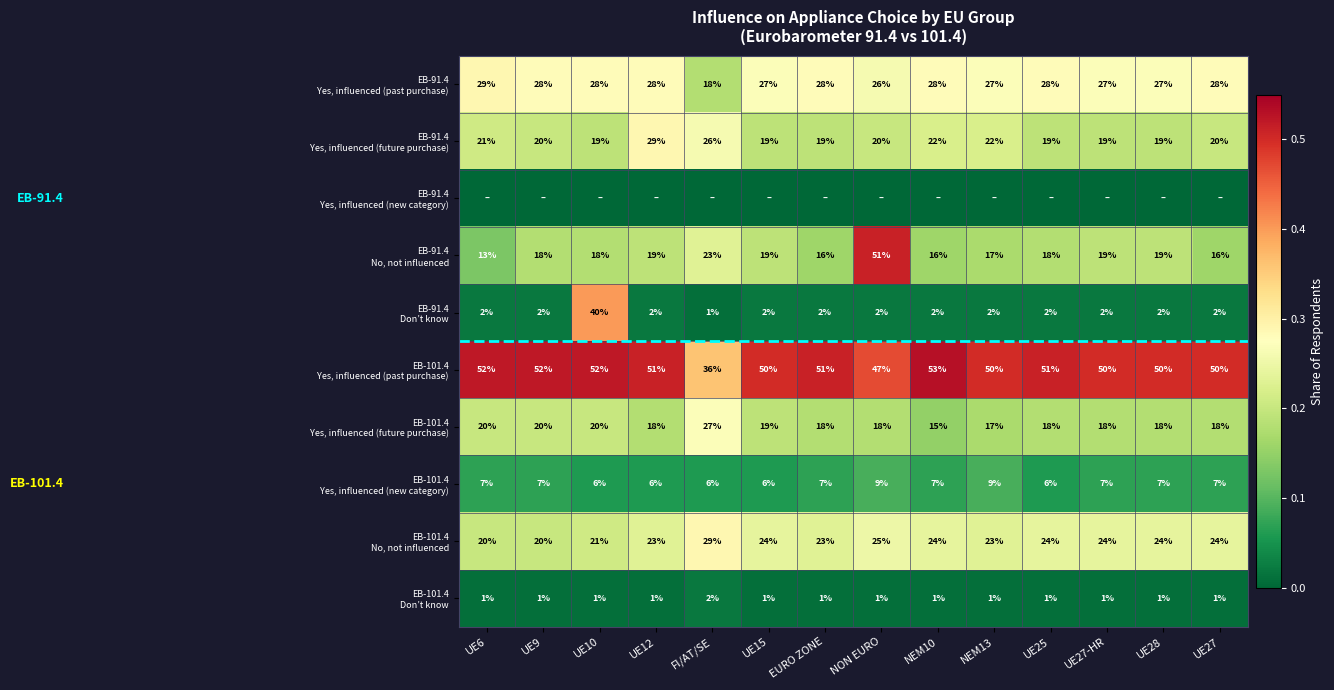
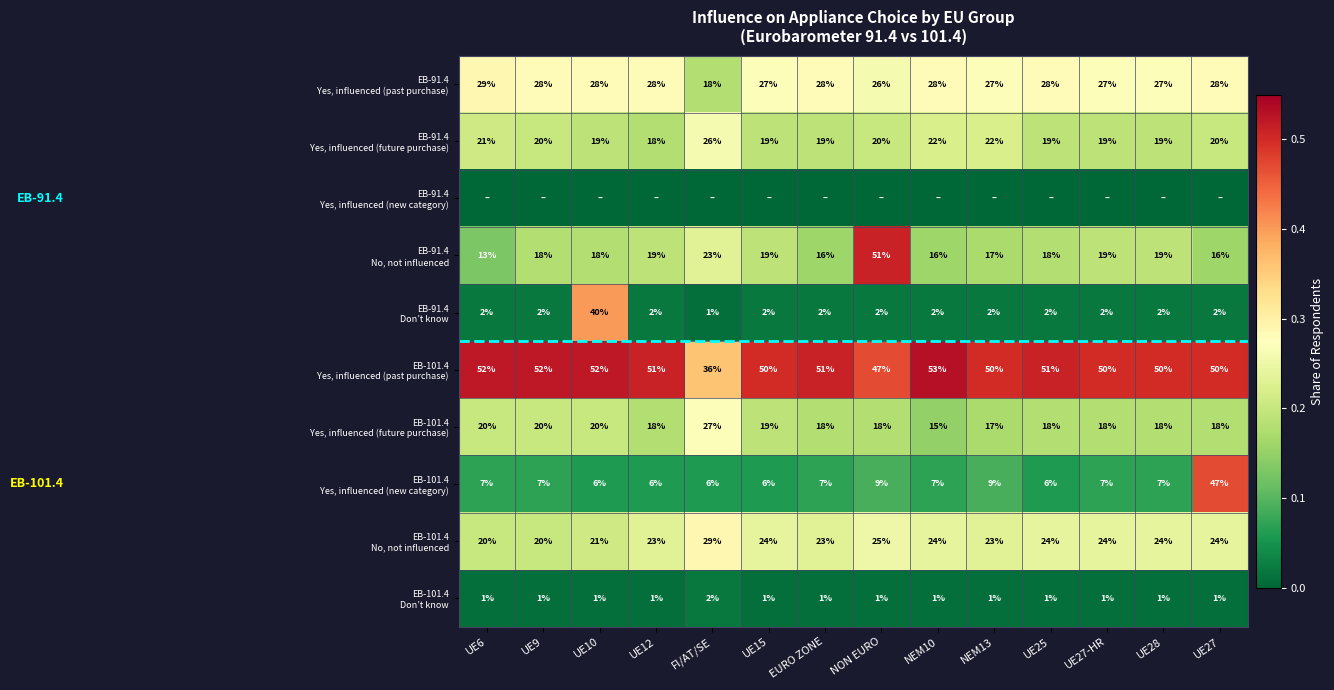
  {
    "EB-91.4 Yes, influenced (past purchase)": {
      "UE6": "29%",
      "UE9": "28%",
      "UE10": "28%",
      "UE12": "28%",
      "FI/AT/SE": "18%",
      "UE15": "27%",
      "EURO ZONE": "28%",
      "NON EURO": "26%",
      "NEM10": "28%",
      "NEM13": "27%",
      "UE25": "28%",
      "UE27-HR": "27%",
      "UE28": "27%",
      "UE27": "28%"
    },
    "EB-91.4 Yes, influenced (future purchase)": {
      "UE6": "21%",
      "UE9": "20%",
      "UE10": "19%",
-     "UE12": "29%",
+     "UE12": "18%",
      "FI/AT/SE": "26%",
      "UE15": "19%",
      "EURO ZONE": "19%",
      "NON EURO": "20%",
      "NEM10": "22%",
      "NEM13": "22%",
      "UE25": "19%",
      "UE27-HR": "19%",
      "UE28": "19%",
      "UE27": "20%"
    },
    "EB-91.4 No, not influenced": {
      "UE6": "13%",
      "UE9": "18%",
      "UE10": "18%",
      "UE12": "19%",
      "FI/AT/SE": "23%",
      "UE15": "19%",
      "EURO ZONE": "16%",
      "NON EURO": "51%",
      "NEM10": "16%",
      "NEM13": "17%",
      "UE25": "18%",
      "UE27-HR": "19%",
      "UE28": "19%",
      "UE27": "16%"
    },
    "EB-91.4 Don’t know": {
      "UE6": "2%",
      "UE9": "2%",
      "UE10": "40%",
      "UE12": "2%",
      "FI/AT/SE": "1%",
      "UE15": "2%",
      "EURO ZONE": "2%",
      "NON EURO": "2%",
      "NEM10": "2%",
      "NEM13": "2%",
      "UE25": "2%",
      "UE27-HR": "2%",
      "UE28": "2%",
      "UE27": "2%"
    },
    "EB-101.4 Yes, influenced (past purchase)": {
      "UE6": "52%",
      "UE9": "52%",
      "UE10": "52%",
      "UE12": "51%",
      "FI/AT/SE": "36%",
      "UE15": "50%",
      "EURO ZONE": "51%",
      "NON EURO": "47%",
      "NEM10": "53%",
      "NEM13": "50%",
      "UE25": "51%",
      "UE27-HR": "50%",
      "UE28": "50%",
      "UE27": "50%"
    },
    "EB-101.4 Yes, influenced (future purchase)": {
      "UE6": "20%",
      "UE9": "20%",
      "UE10": "20%",
      "UE12": "18%",
      "FI/AT/SE": "27%",
      "UE15": "19%",
      "EURO ZONE": "18%",
      "NON EURO": "18%",
      "NEM10": "15%",
      "NEM13": "17%",
      "UE25": "18%",
      "UE27-HR": "18%",
      "UE28": "18%",
      "UE27": "18%"
    },
    "EB-101.4 Yes, influenced (new category)": {
      "UE6": "7%",
      "UE9": "7%",
      "UE10": "6%",
      "UE12": "6%",
      "FI/AT/SE": "6%",
      "UE15": "6%",
      "EURO ZONE": "7%",
      "NON EURO": "9%",
      "NEM10": "7%",
      "NEM13": "9%",
      "UE25": "6%",
      "UE27-HR": "7%",
      "UE28": "7%",
-     "UE27": "7%"
+     "UE27": "47%"
    },
    "EB-101.4 No, not influenced": {
      "UE6": "20%",
      "UE9": "20%",
      "UE10": "21%",
      "UE12": "23%",
      "FI/AT/SE": "29%",
      "UE15": "24%",
      "EURO ZONE": "23%",
      "NON EURO": "25%",
      "NEM10": "24%",
      "NEM13": "23%",
      "UE25": "24%",
      "UE27-HR": "24%",
      "UE28": "24%",
      "UE27": "24%"
    },
    "EB-101.4 Don’t know": {
      "UE6": "1%",
      "UE9": "1%",
      "UE10": "1%",
      "UE12": "1%",
      "FI/AT/SE": "2%",
      "UE15": "1%",
      "EURO ZONE": "1%",
      "NON EURO": "1%",
      "NEM10": "1%",
      "NEM13": "1%",
      "UE25": "1%",
      "UE27-HR": "1%",
      "UE28": "1%",
      "UE27": "1%"
    }
  }
